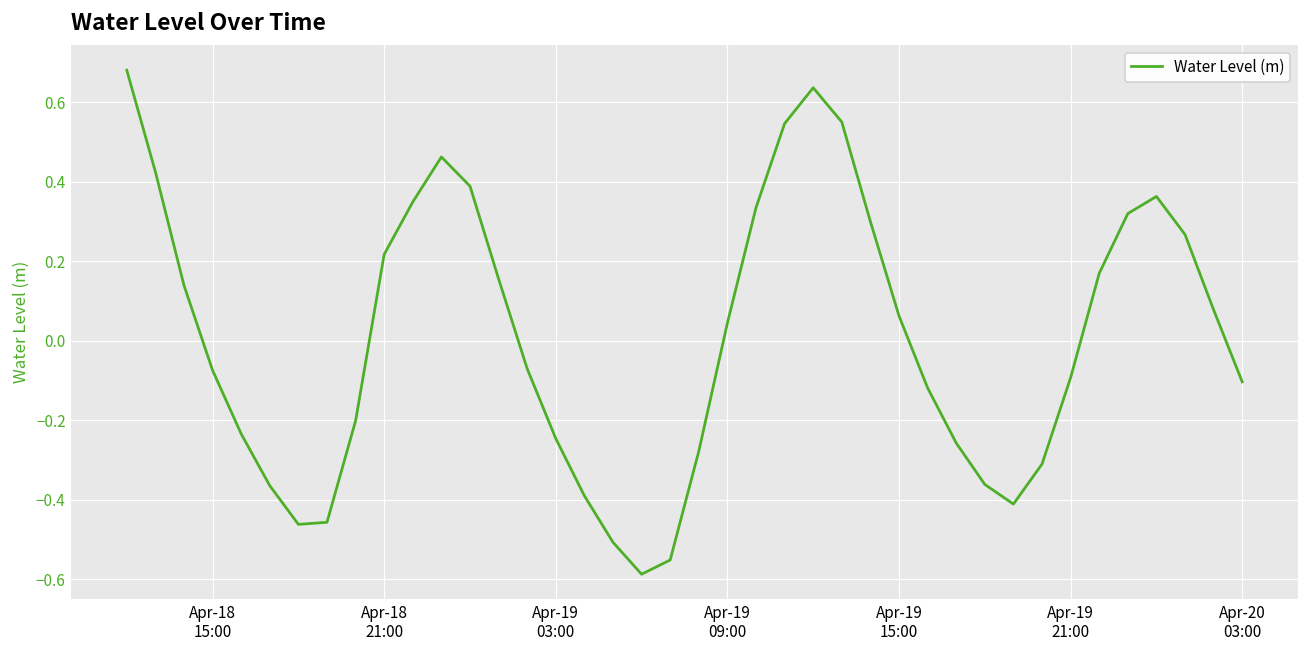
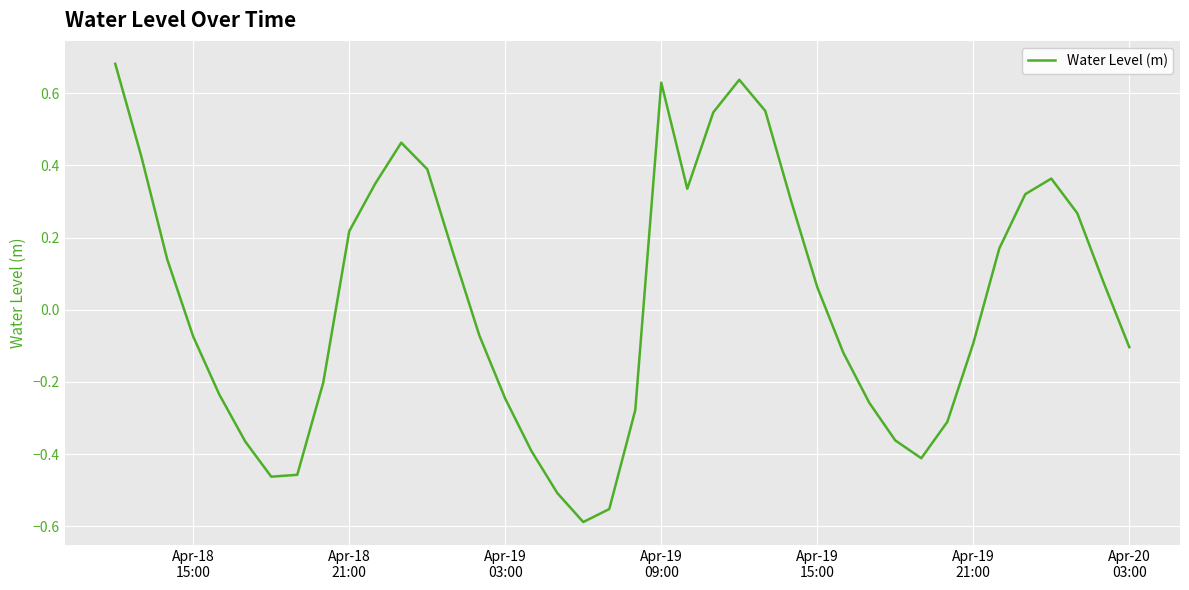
  {
    "Apr-18 15:00": -0.07,
    "Apr-18 21:00": 0.22,
    "Apr-19 03:00": -0.25,
-   "Apr-19 09:00": 0.04,
+   "Apr-19 09:00": 0.63,
    "Apr-19 15:00": 0.06,
    "Apr-19 21:00": -0.09,
    "Apr-20 03:00": -0.10
  }
